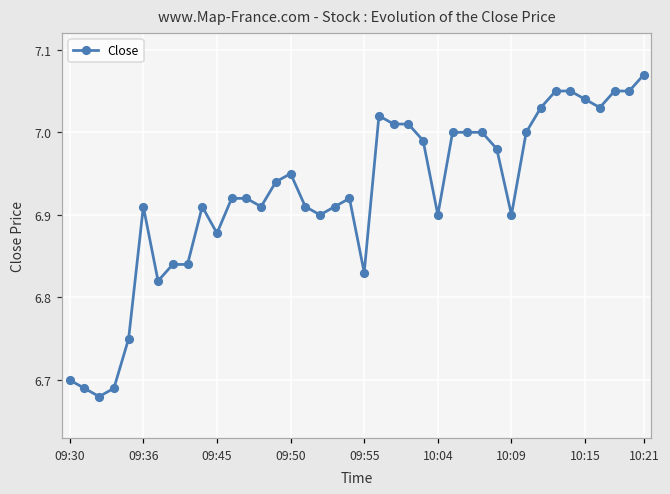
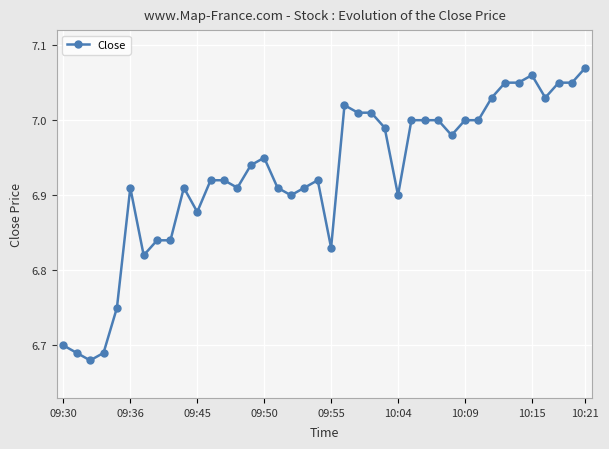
  {
    "09:30": 6.70,
    "09:36": 6.91,
    "09:45": 6.88,
    "09:50": 6.95,
    "09:55": 6.83,
    "10:04": 6.90,
-   "10:09": 6.9,
-   "10:15": 7.04,
+   "10:09": 7.0,
+   "10:15": 7.06,
    "10:21": 7.07
  }
